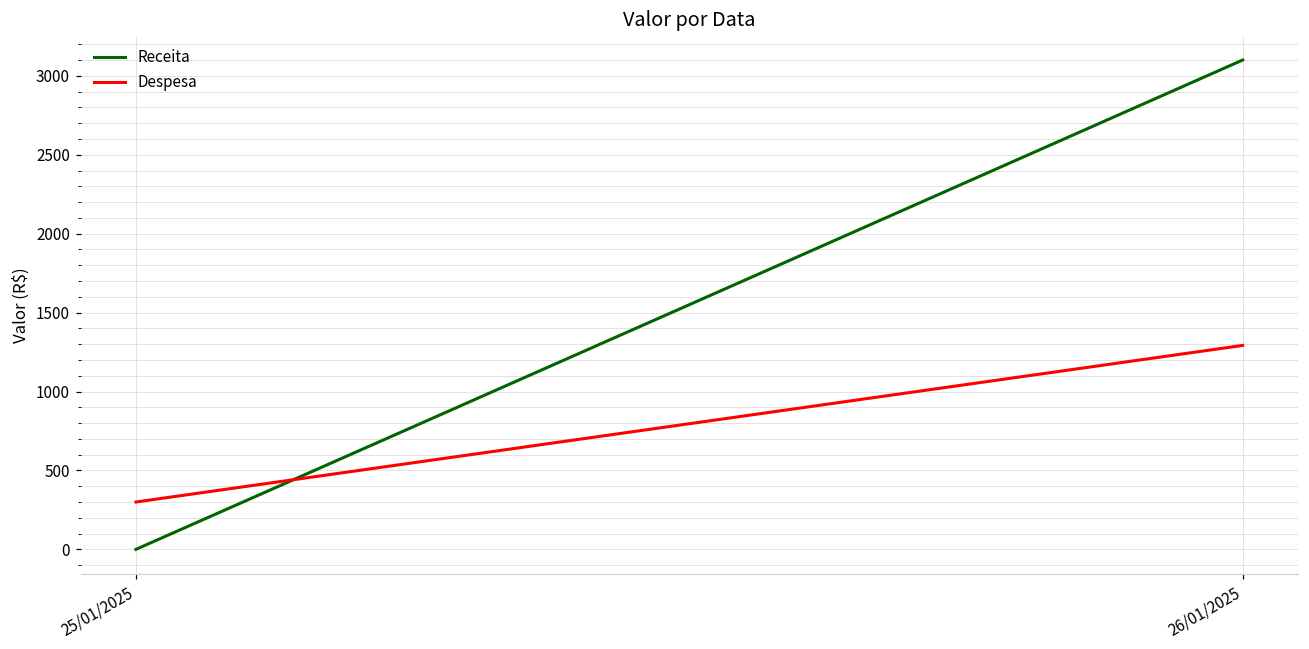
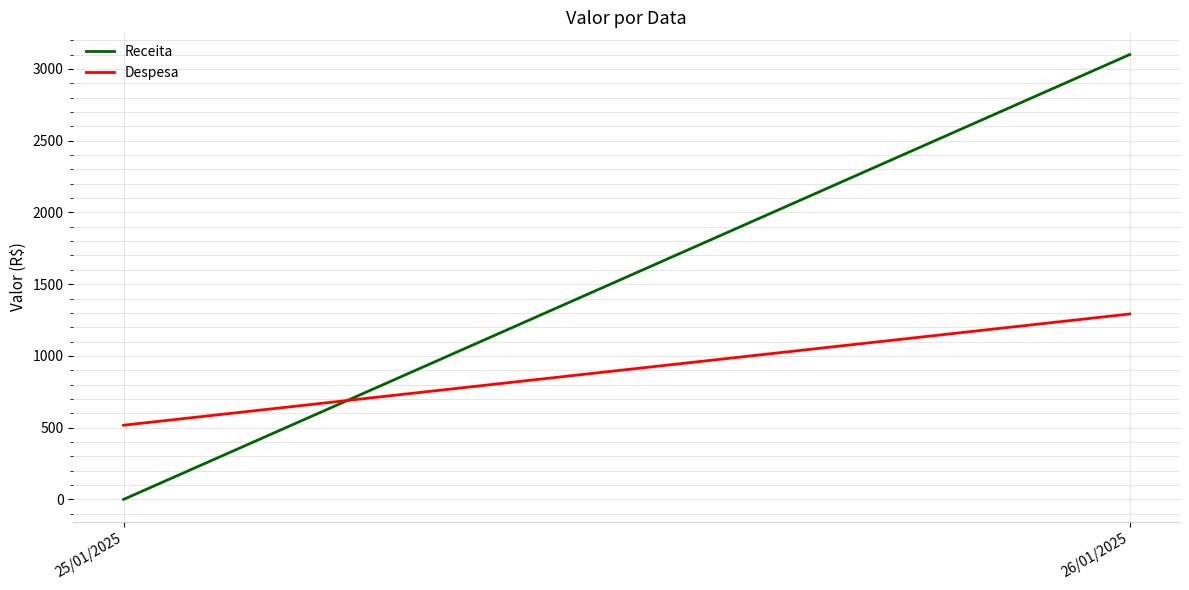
  {
    "Receita": {
      "25/01/2025": 0,
      "26/01/2025": 3100
    },
    "Despesa": {
-     "25/01/2025": 300,
+     "25/01/2025": 520,
      "26/01/2025": 1290
    }
  }
